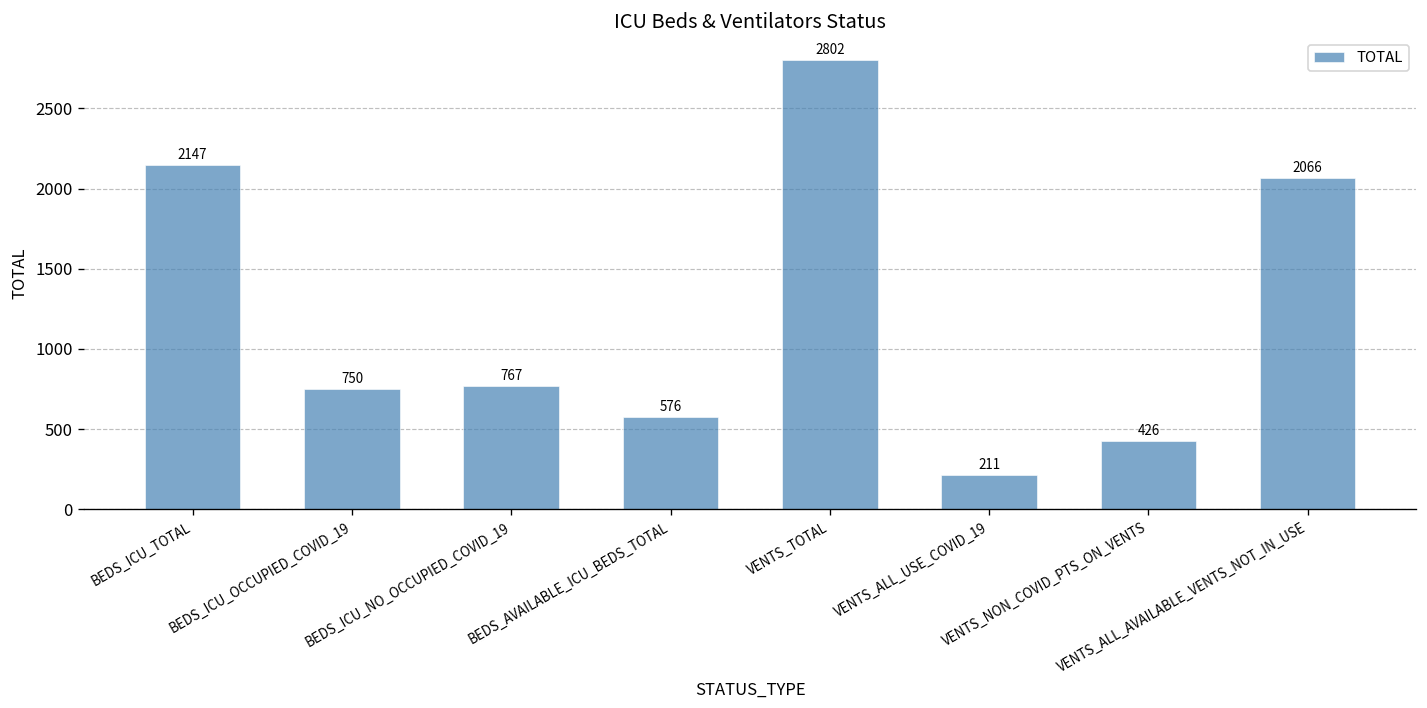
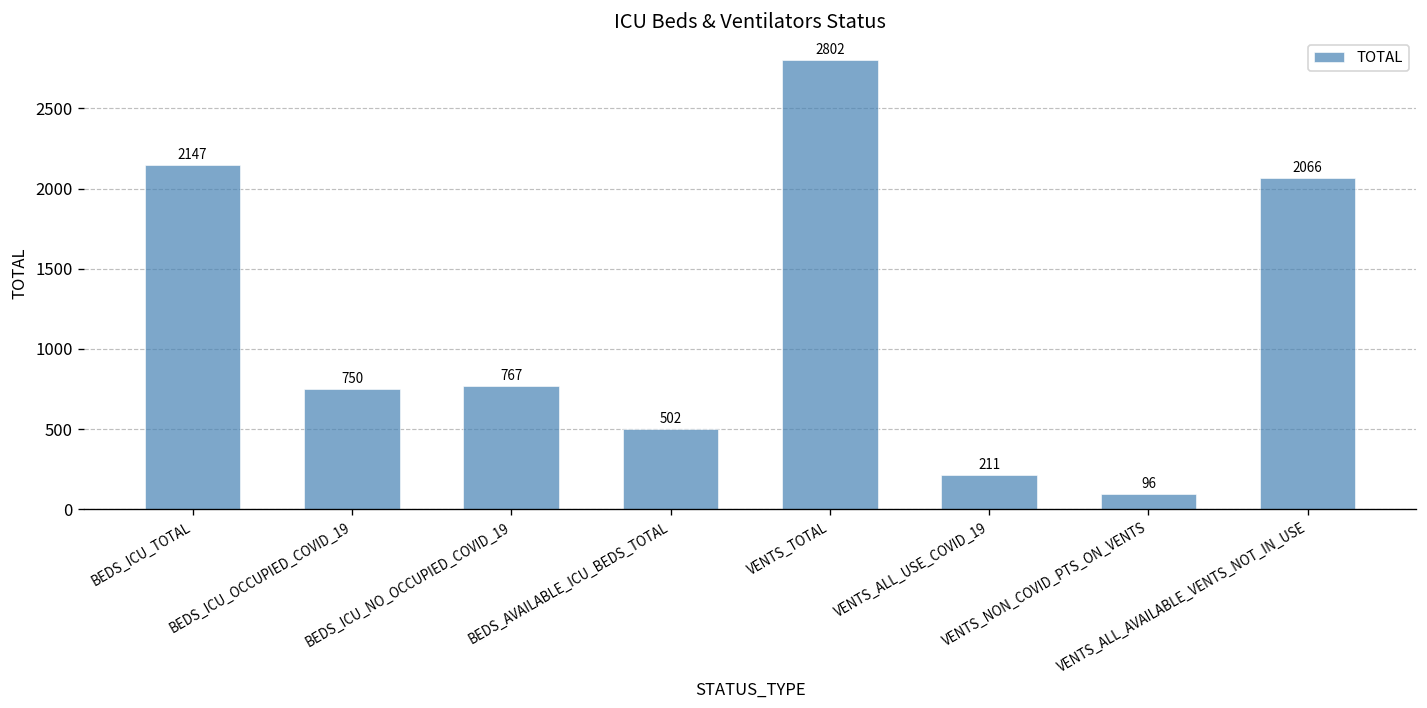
  {
    "BEDS_ICU_TOTAL": 2147,
    "BEDS_ICU_OCCUPIED_COVID_19": 750,
    "BEDS_ICU_NO_OCCUPIED_COVID_19": 767,
-   "BEDS_AVAILABLE_ICU_BEDS_TOTAL": 576,
+   "BEDS_AVAILABLE_ICU_BEDS_TOTAL": 502,
    "VENTS_TOTAL": 2802,
    "VENTS_ALL_USE_COVID_19": 211,
-   "VENTS_NON_COVID_PTS_ON_VENTS": 426,
+   "VENTS_NON_COVID_PTS_ON_VENTS": 96,
    "VENTS_ALL_AVAILABLE_VENTS_NOT_IN_USE": 2066
  }
